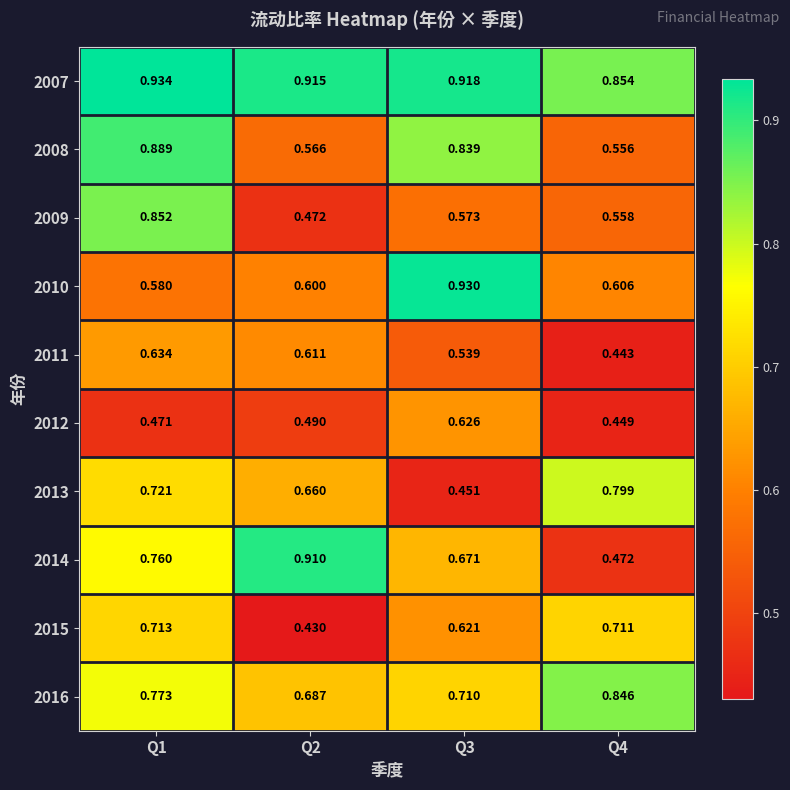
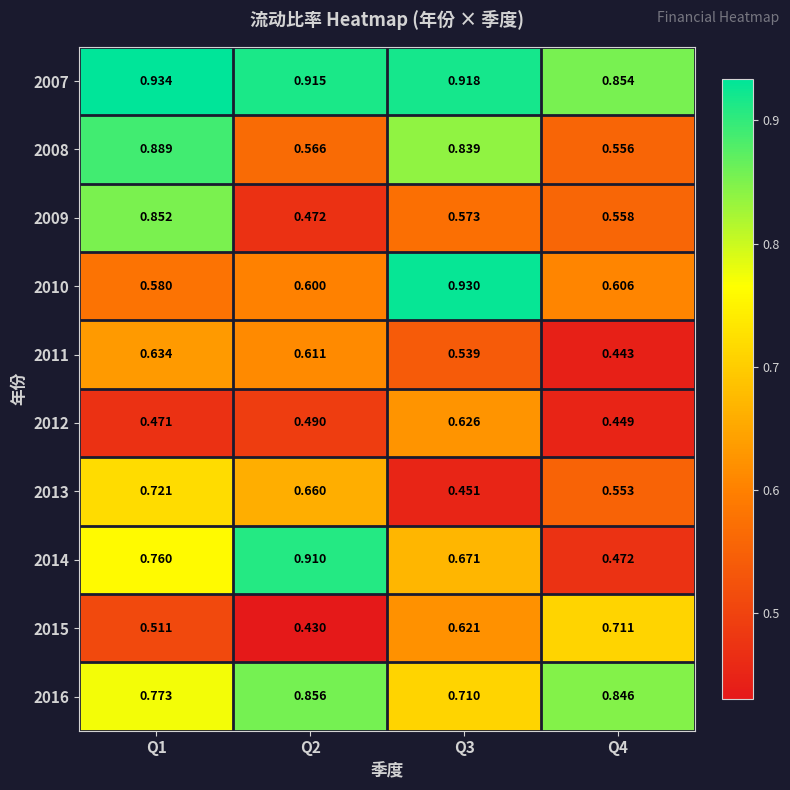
  {
    "2007": {
      "Q1": 0.934,
      "Q2": 0.915,
      "Q3": 0.918,
      "Q4": 0.854
    },
    "2008": {
      "Q1": 0.889,
      "Q2": 0.566,
      "Q3": 0.839,
      "Q4": 0.556
    },
    "2009": {
      "Q1": 0.852,
      "Q2": 0.472,
      "Q3": 0.573,
      "Q4": 0.558
    },
    "2010": {
      "Q1": 0.580,
      "Q2": 0.600,
      "Q3": 0.930,
      "Q4": 0.606
    },
    "2011": {
      "Q1": 0.634,
      "Q2": 0.611,
      "Q3": 0.539,
      "Q4": 0.443
    },
    "2012": {
      "Q1": 0.471,
      "Q2": 0.490,
      "Q3": 0.626,
      "Q4": 0.449
    },
    "2013": {
      "Q1": 0.721,
      "Q2": 0.660,
      "Q3": 0.451,
-     "Q4": 0.799
+     "Q4": 0.553
    },
    "2014": {
      "Q1": 0.760,
      "Q2": 0.910,
      "Q3": 0.671,
      "Q4": 0.472
    },
    "2015": {
-     "Q1": 0.713,
+     "Q1": 0.511,
      "Q2": 0.430,
      "Q3": 0.621,
      "Q4": 0.711
    },
    "2016": {
      "Q1": 0.773,
-     "Q2": 0.687,
+     "Q2": 0.856,
      "Q3": 0.710,
      "Q4": 0.846
    }
  }
